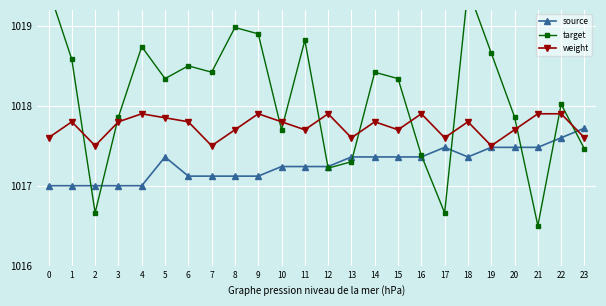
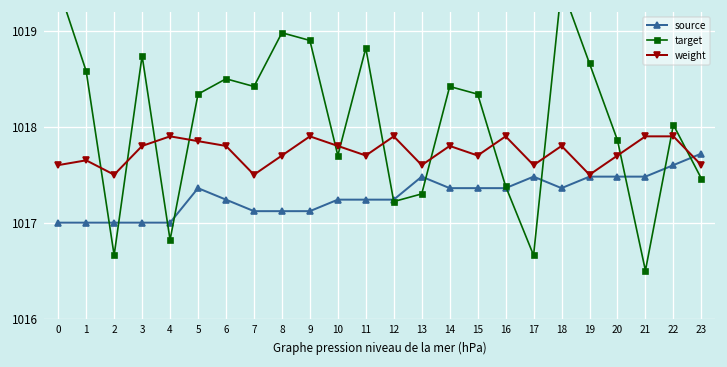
  {
    "source": {
      "0": 1017.0,
      "1": 1017.0,
      "2": 1017.0,
      "3": 1017.0,
      "4": 1017.0,
      "5": 1017.4,
-     "6": 1017.1,
+     "6": 1017.2,
      "7": 1017.1,
      "8": 1017.1,
      "9": 1017.1,
      "10": 1017.2,
      "11": 1017.2,
-     "13": 1017.4,
+     "13": 1017.5,
      "14": 1017.4,
      "15": 1017.4,
      "17": 1017.5,
      "18": 1017.4,
      "20": 1017.5,
      "21": 1017.5,
      "22": 1017.6,
      "23": 1017.7
    },
    "target": {
      "1": 1018.6,
      "2": 1016.7,
-     "3": 1017.9,
-     "4": 1018.7,
+     "3": 1018.7,
+     "4": 1016.8,
      "5": 1018.3,
      "6": 1018.5,
      "7": 1018.4,
      "8": 1019.0,
      "9": 1018.9,
      "10": 1017.7,
      "11": 1018.8,
      "13": 1017.3,
      "14": 1018.4,
      "15": 1018.3,
      "17": 1016.7,
      "19": 1018.7,
      "20": 1017.9,
      "21": 1016.5,
      "22": 1018.0,
      "23": 1017.5
    },
    "weight": {
      "0": 1017.6,
-     "1": 1017.8,
+     "1": 1017.7,
      "2": 1017.5,
      "3": 1017.8,
      "4": 1017.9,
      "5": 1017.9,
      "6": 1017.8,
      "7": 1017.5,
      "8": 1017.7,
      "9": 1017.9,
      "10": 1017.8,
      "11": 1017.7,
      "12": 1017.9,
      "13": 1017.6,
      "14": 1017.8,
      "15": 1017.7,
      "16": 1017.9,
      "17": 1017.6,
      "18": 1017.8,
      "20": 1017.7,
      "21": 1017.9,
      "22": 1017.9,
      "23": 1017.6
    }
  }
